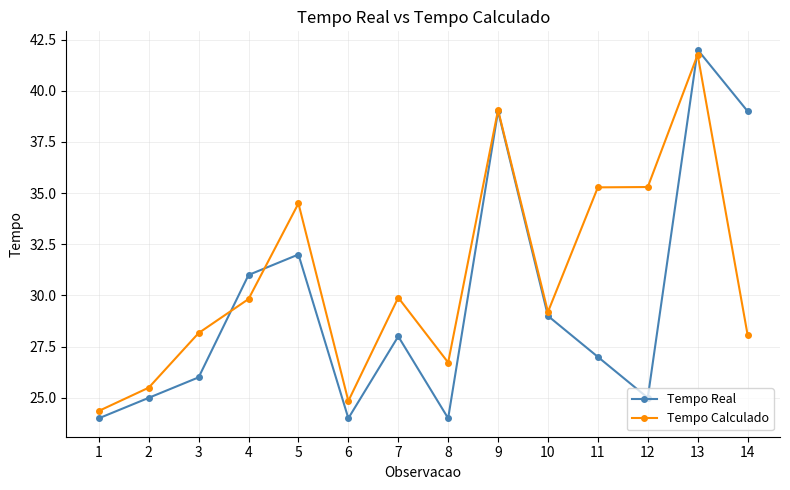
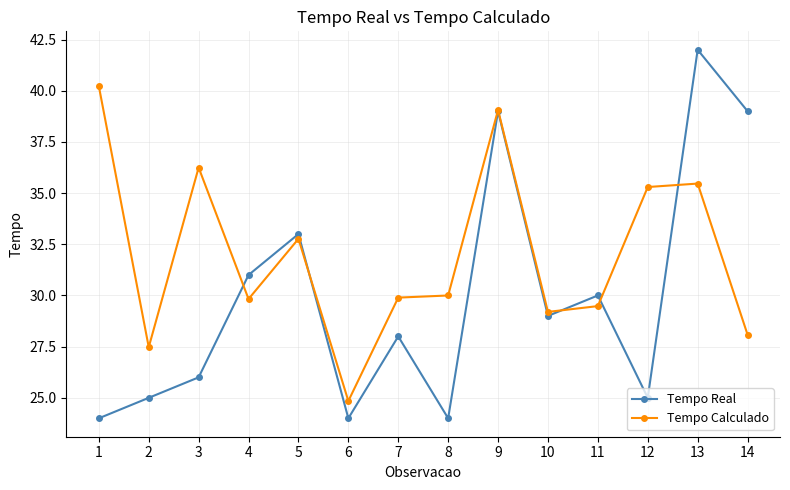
  {
    "Tempo Real": {
      "1": 24,
      "2": 25,
      "3": 26,
      "4": 31,
-     "5": 32,
+     "5": 33,
      "6": 24,
      "7": 28,
      "8": 24,
      "10": 29,
-     "11": 27,
+     "11": 30,
      "13": 42,
      "14": 39
    },
    "Tempo Calculado": {
-     "1": 24.4,
-     "2": 25.5,
-     "3": 28.2,
+     "1": 40.2,
+     "2": 27.5,
+     "3": 36.2,
      "4": 29.8,
-     "5": 34.5,
+     "5": 32.8,
      "6": 24.8,
      "7": 29.9,
-     "8": 26.7,
+     "8": 30.0,
      "10": 29.2,
-     "11": 35.3,
+     "11": 29.5,
      "12": 35.3,
-     "13": 41.8,
+     "13": 35.5,
      "14": 28.1
    }
  }
